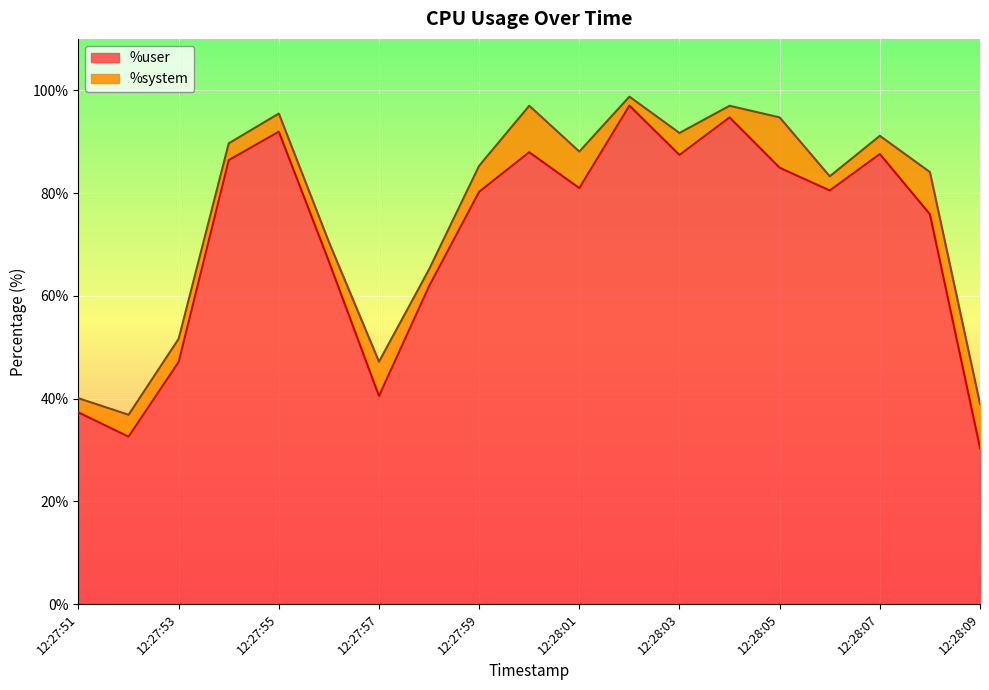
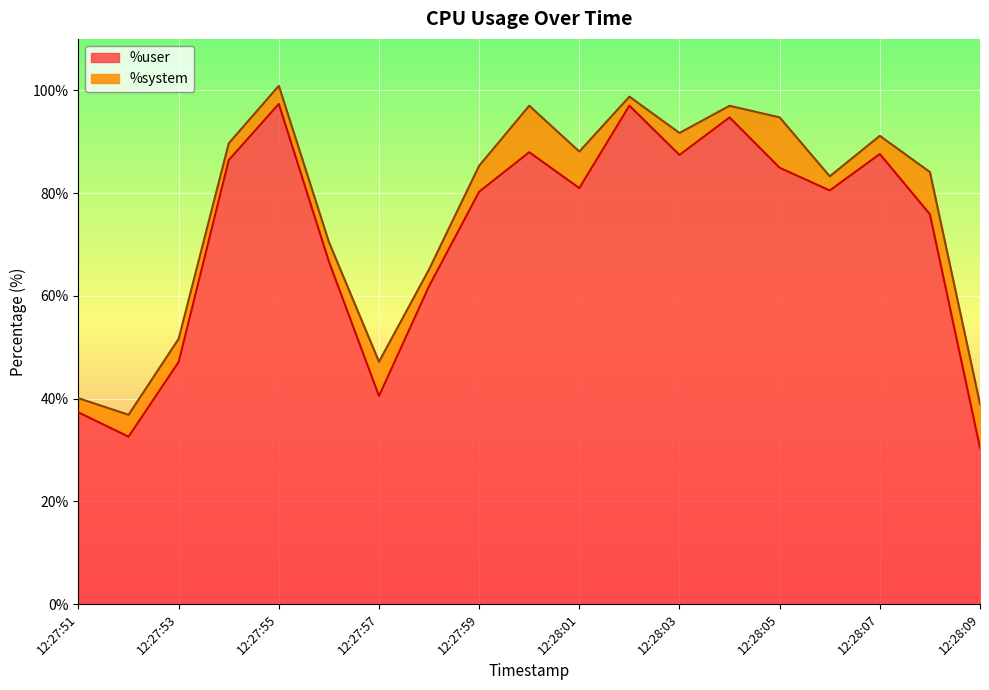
  {
    "%user": {
      "12:27:51": "37%",
      "12:27:53": "47%",
-     "12:27:55": "92%",
+     "12:27:55": "97%",
      "12:27:57": "40%",
      "12:27:59": "80%",
      "12:28:01": "81%",
      "12:28:03": "87%",
      "12:28:05": "85%",
      "12:28:07": "88%",
      "12:28:09": "30%"
    },
    "%system": {
      "12:27:51": "3%",
      "12:27:53": "5%",
      "12:27:55": "4%",
      "12:27:57": "7%",
      "12:27:59": "5%",
      "12:28:01": "7%",
      "12:28:03": "4%",
      "12:28:05": "10%",
      "12:28:07": "4%",
      "12:28:09": "9%"
    }
  }
